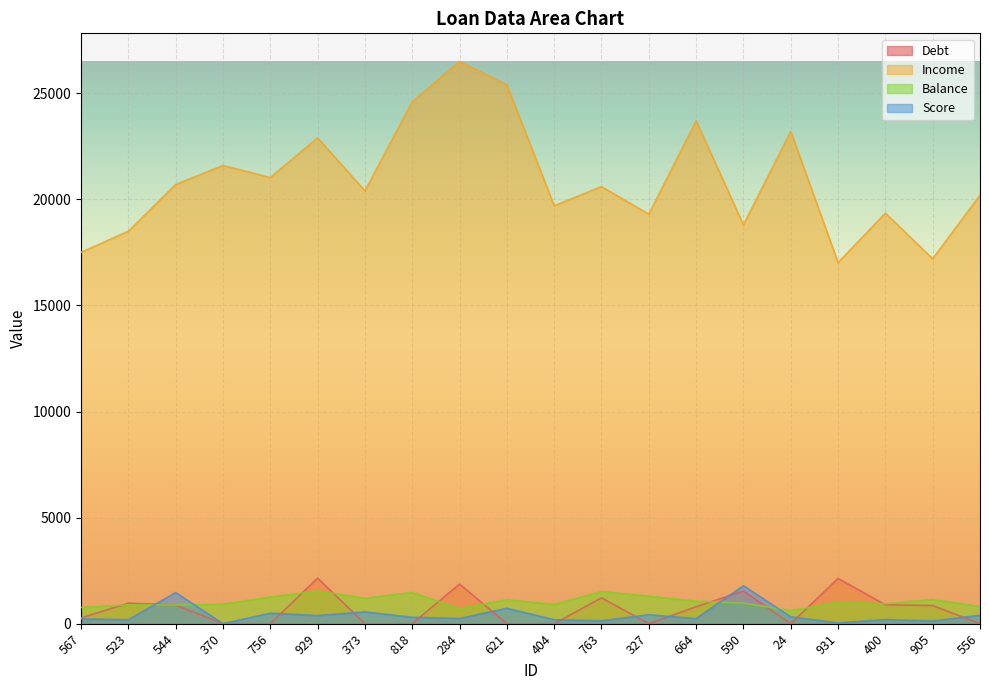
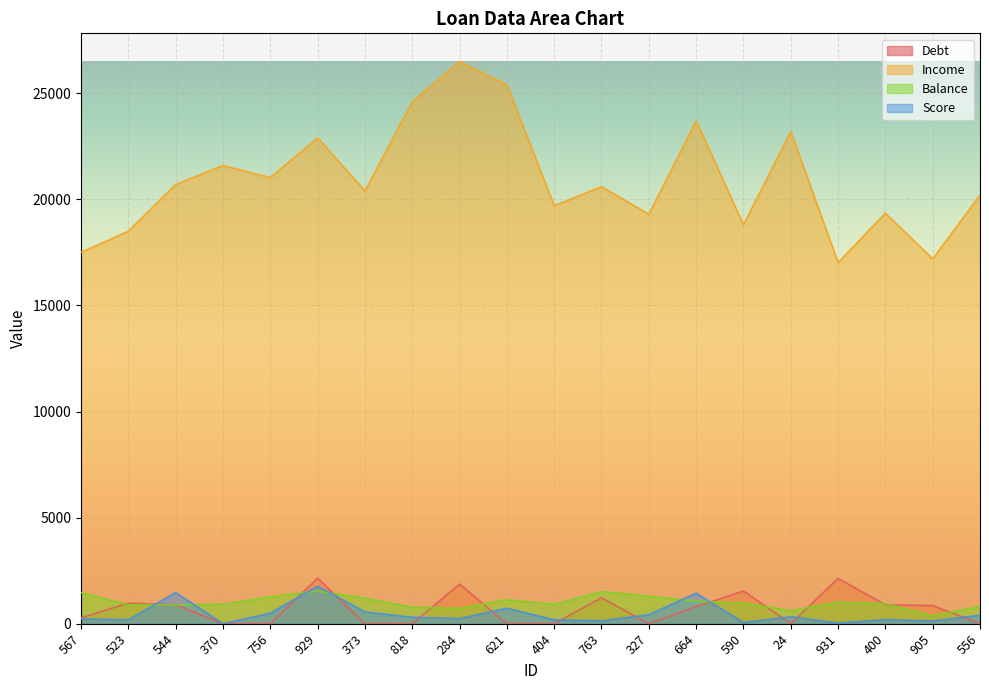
  {
    "Debt": {
      "756": 0,
      "929": 2100,
      "373": 0,
      "818": 0,
      "284": 1900,
      "621": 0,
      "404": 0,
      "763": 1200,
      "327": 0,
      "664": 800,
      "590": 1500,
      "24": 0,
      "931": 2100,
      "905": 900,
      "556": 0
    },
    "Income": {
      "567": 17500,
      "523": 18500,
      "544": 20700,
      "370": 21600,
      "756": 21000,
      "929": 22900,
      "373": 20400,
      "818": 24600,
      "284": 26500,
      "621": 25400,
      "404": 19700,
      "763": 20600,
      "327": 19300,
      "664": 23700,
      "590": 18800,
      "24": 23200,
      "931": 17000,
      "400": 19300,
      "905": 17200,
      "556": 20200
    },
    "Balance": {
-     "567": 800,
+     "567": 1500,
      "370": 900,
      "756": 1300,
      "929": 1500,
      "373": 1200,
-     "818": 1500,
+     "818": 800,
      "284": 700,
      "621": 1100,
      "404": 900,
      "763": 1500,
      "327": 1300,
      "664": 1100,
      "590": 1000,
      "24": 600,
      "931": 1000,
-     "905": 1100,
+     "905": 400,
      "556": 800
    },
    "Score": {
      "523": 200,
      "544": 1500,
      "756": 500,
-     "929": 400,
+     "929": 1800,
      "373": 600,
      "818": 300,
      "284": 200,
      "621": 700,
      "404": 200,
      "763": 100,
      "327": 400,
-     "664": 200,
-     "590": 1800,
+     "664": 1400,
+     "590": 100,
      "24": 300,
      "931": 0,
      "400": 200,
      "905": 100,
      "556": 400
    }
  }
